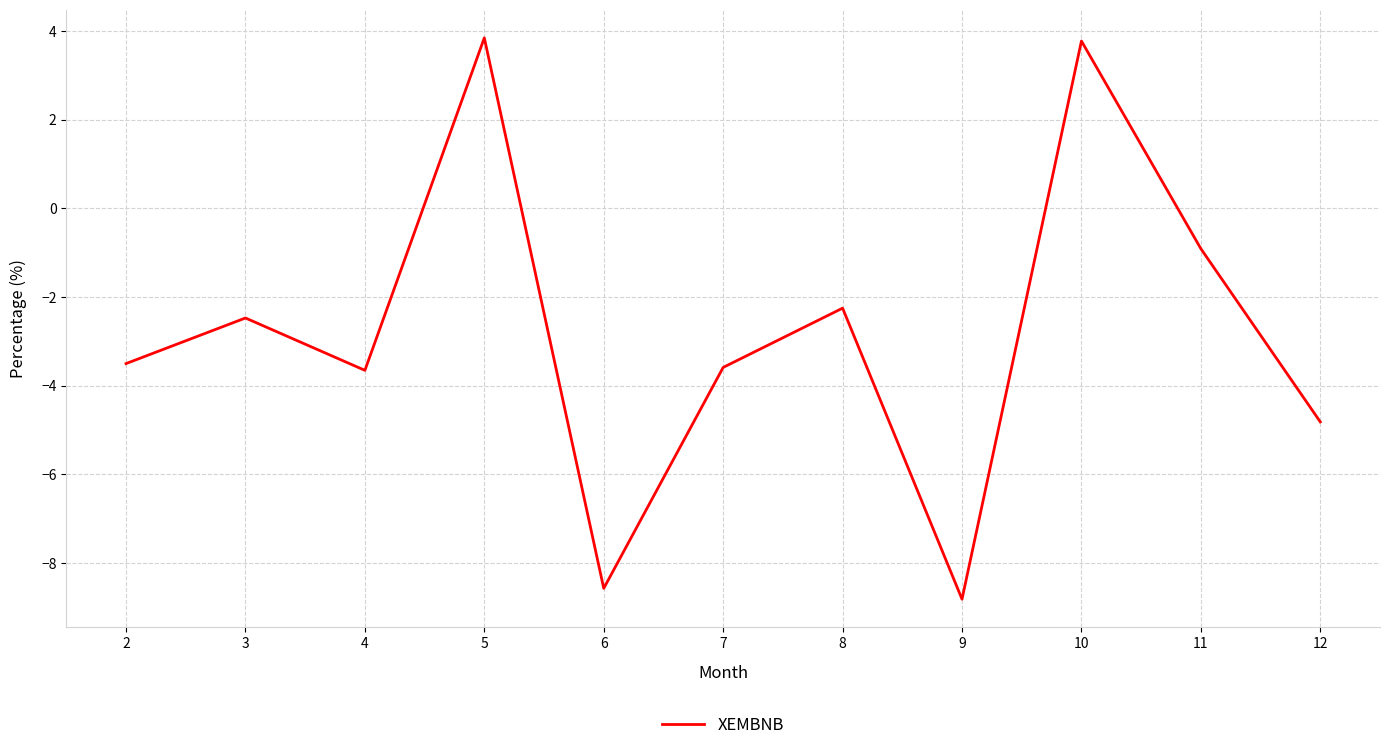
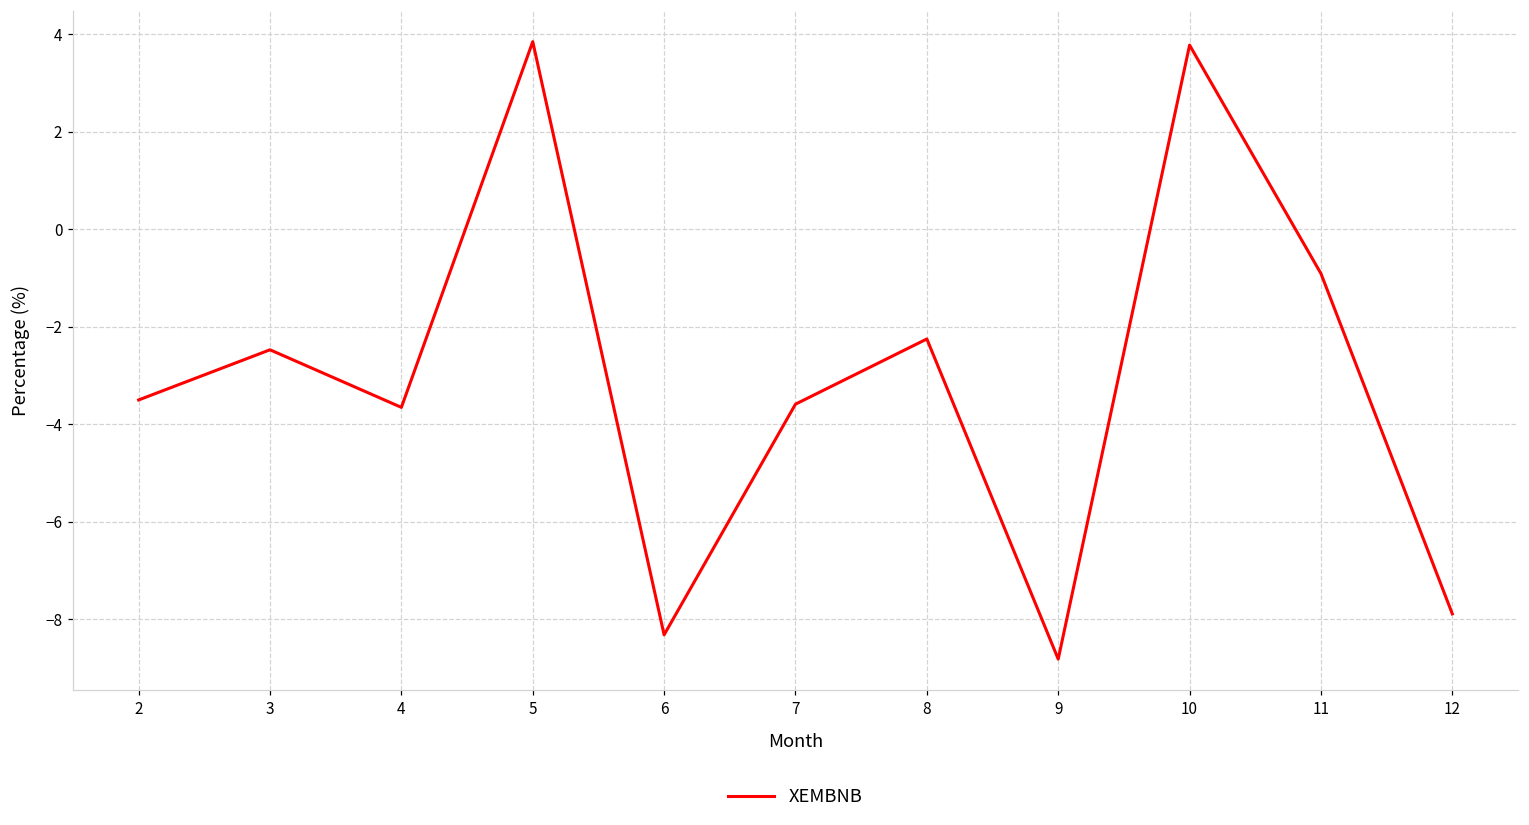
  {
    "2": -3.5,
    "3": -2.5,
    "4": -3.7,
    "5": 3.8,
-   "6": -8.6,
+   "6": -8.3,
    "7": -3.6,
    "8": -2.3,
    "9": -8.8,
    "10": 3.8,
    "11": -0.9,
-   "12": -4.8
+   "12": -7.9
  }
